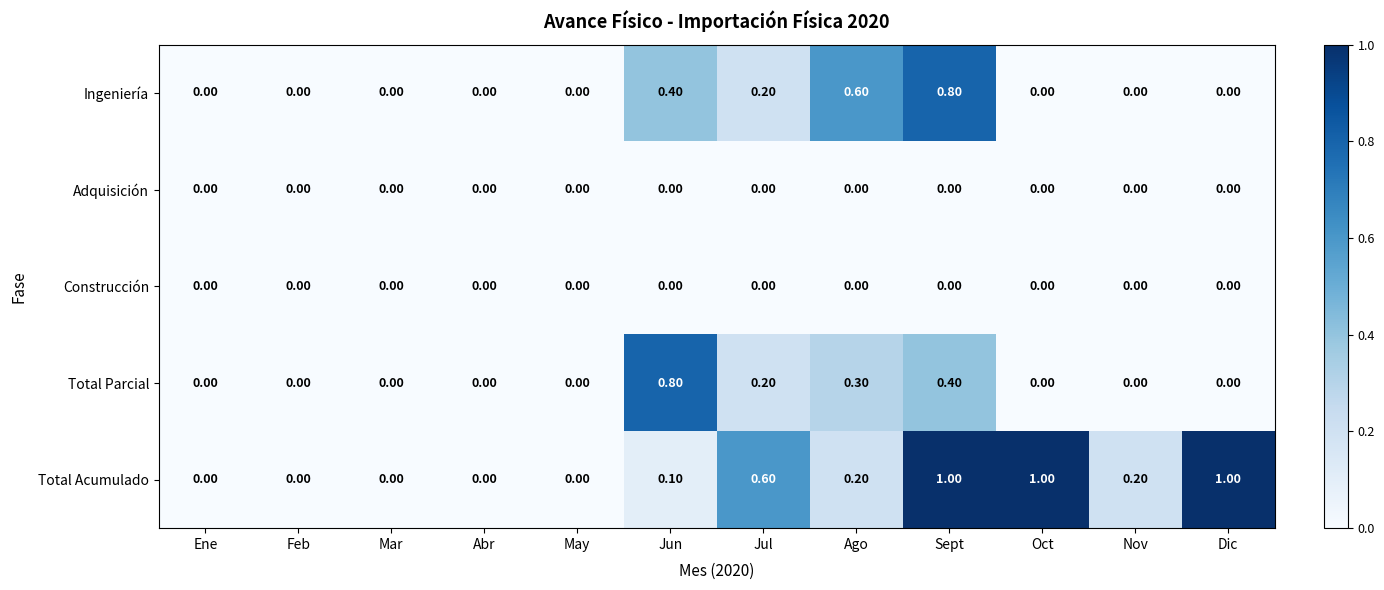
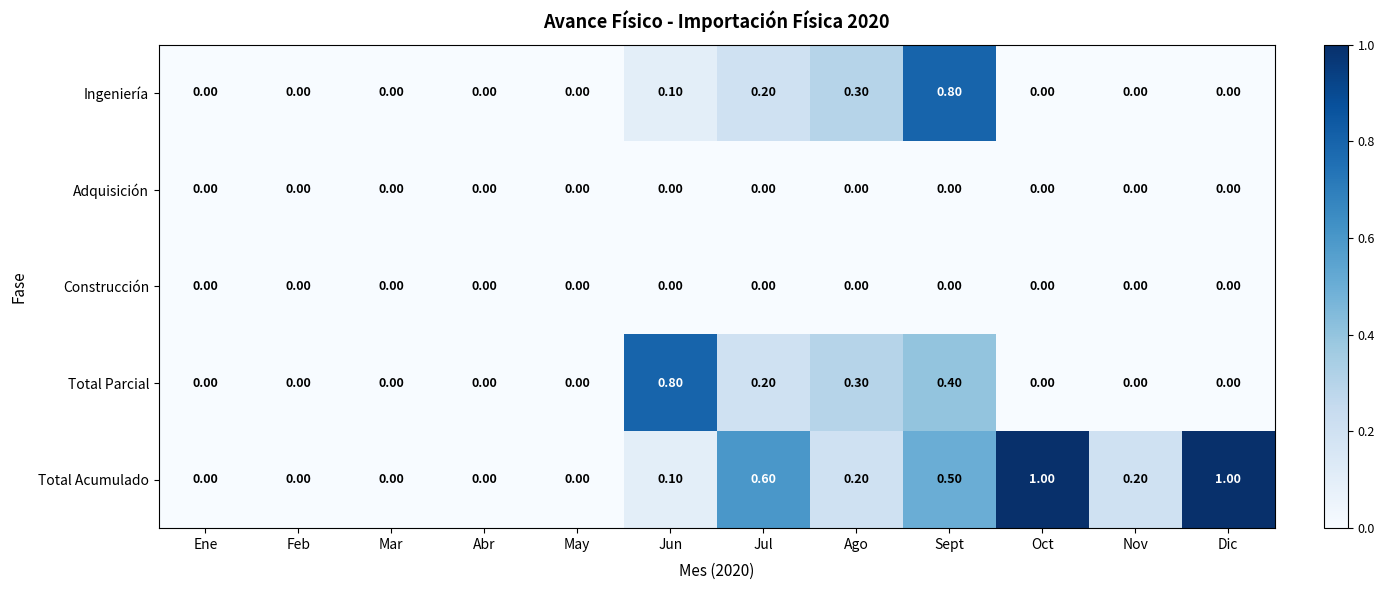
  {
    "Ingeniería": {
      "Ene": 0.00,
      "Feb": 0.00,
      "Mar": 0.00,
      "Abr": 0.00,
      "May": 0.00,
-     "Jun": 0.40,
+     "Jun": 0.10,
      "Jul": 0.20,
-     "Ago": 0.60,
+     "Ago": 0.30,
      "Sept": 0.80,
      "Oct": 0.00,
      "Nov": 0.00,
      "Dic": 0.00
    },
    "Adquisición": {
      "Ene": 0.00,
      "Feb": 0.00,
      "Mar": 0.00,
      "Abr": 0.00,
      "May": 0.00,
      "Jun": 0.00,
      "Jul": 0.00,
      "Ago": 0.00,
      "Sept": 0.00,
      "Oct": 0.00,
      "Nov": 0.00,
      "Dic": 0.00
    },
    "Construcción": {
      "Ene": 0.00,
      "Feb": 0.00,
      "Mar": 0.00,
      "Abr": 0.00,
      "May": 0.00,
      "Jun": 0.00,
      "Jul": 0.00,
      "Ago": 0.00,
      "Sept": 0.00,
      "Oct": 0.00,
      "Nov": 0.00,
      "Dic": 0.00
    },
    "Total Parcial": {
      "Ene": 0.00,
      "Feb": 0.00,
      "Mar": 0.00,
      "Abr": 0.00,
      "May": 0.00,
      "Jun": 0.80,
      "Jul": 0.20,
      "Ago": 0.30,
      "Sept": 0.40,
      "Oct": 0.00,
      "Nov": 0.00,
      "Dic": 0.00
    },
    "Total Acumulado": {
      "Ene": 0.00,
      "Feb": 0.00,
      "Mar": 0.00,
      "Abr": 0.00,
      "May": 0.00,
      "Jun": 0.10,
      "Jul": 0.60,
      "Ago": 0.20,
-     "Sept": 1.00,
+     "Sept": 0.50,
      "Oct": 1.00,
      "Nov": 0.20,
      "Dic": 1.00
    }
  }
